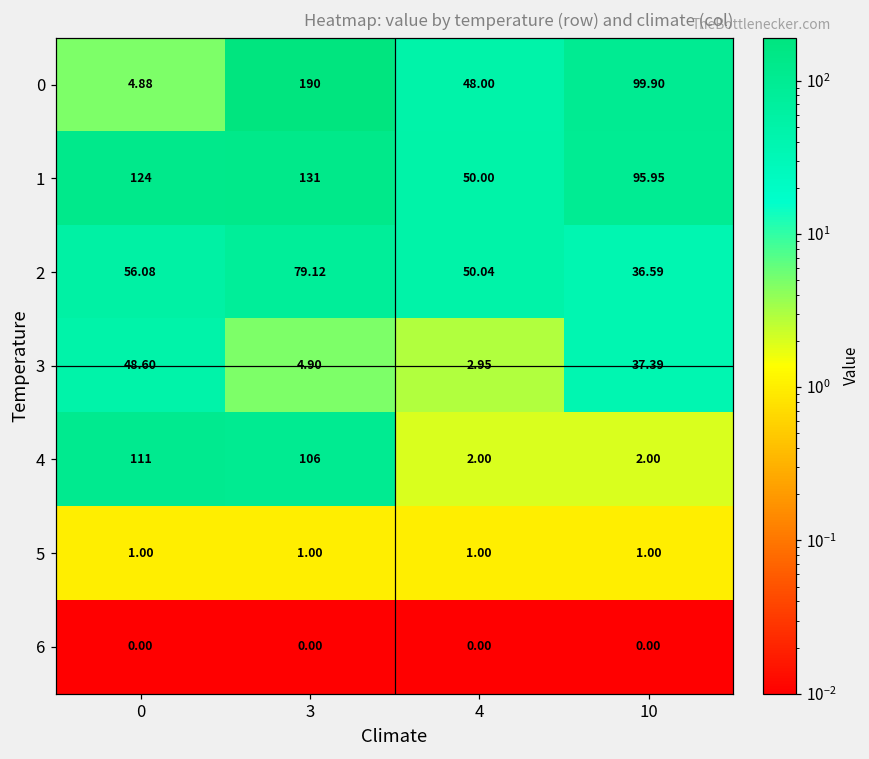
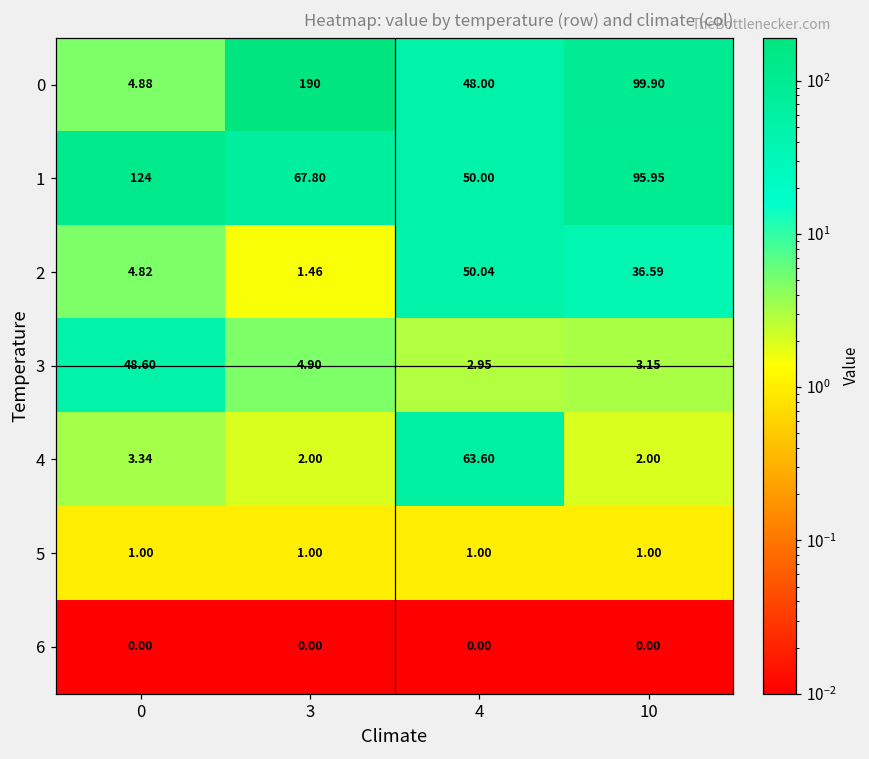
  {
    "0": {
      "0": 4.88,
      "3": 190,
      "4": 48.00,
      "10": 99.90
    },
    "1": {
      "0": 124,
-     "3": 131,
+     "3": 67.80,
      "4": 50.00,
      "10": 95.95
    },
    "2": {
-     "0": 56.08,
-     "3": 79.12,
+     "0": 4.82,
+     "3": 1.46,
      "4": 50.04,
      "10": 36.59
    },
    "3": {
      "0": 48.60,
      "3": 4.90,
      "4": 2.95,
-     "10": 37.39
+     "10": 3.15
    },
    "4": {
-     "0": 111,
-     "3": 106,
-     "4": 2.00,
+     "0": 3.34,
+     "3": 2.00,
+     "4": 63.60,
      "10": 2.00
    },
    "5": {
      "0": 1.00,
      "3": 1.00,
      "4": 1.00,
      "10": 1.00
    },
    "6": {
      "0": 0.00,
      "3": 0.00,
      "4": 0.00,
      "10": 0.00
    }
  }
